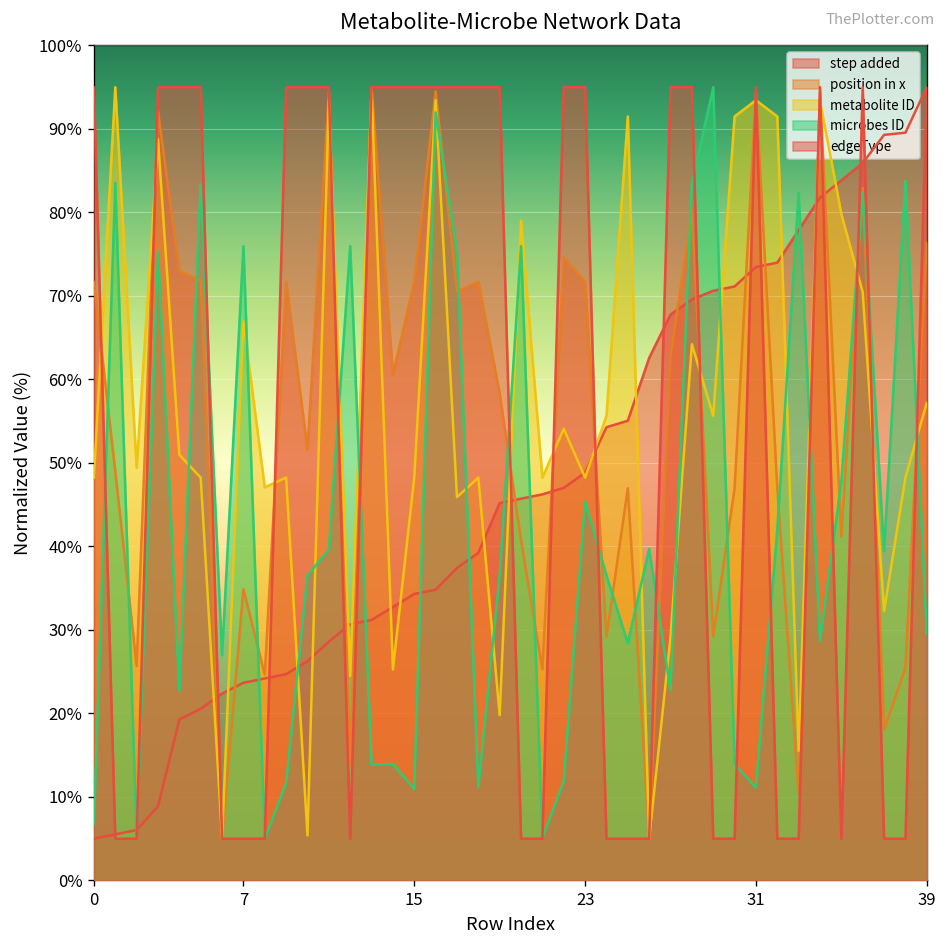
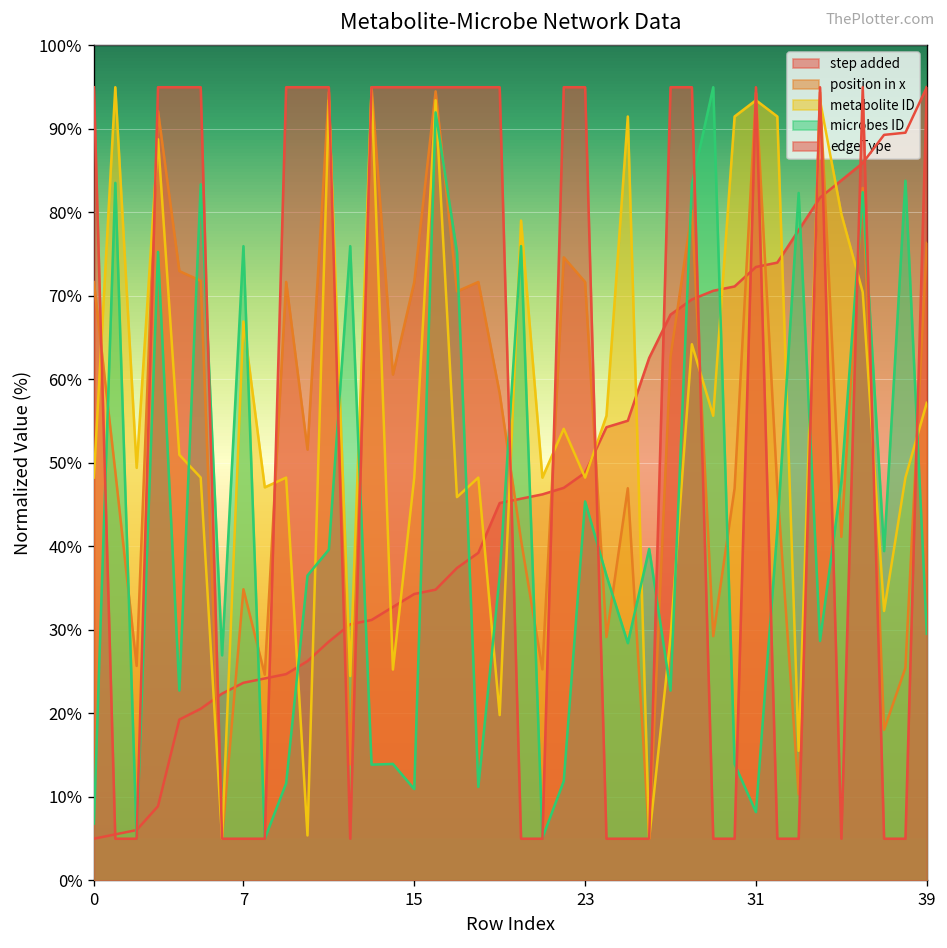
  {
    "microbes ID": {
      "0": "7%",
      "7": "76%",
      "15": "11%",
      "23": "45%",
-     "31": "11%",
+     "31": "8%",
      "39": "30%"
    }
  }
